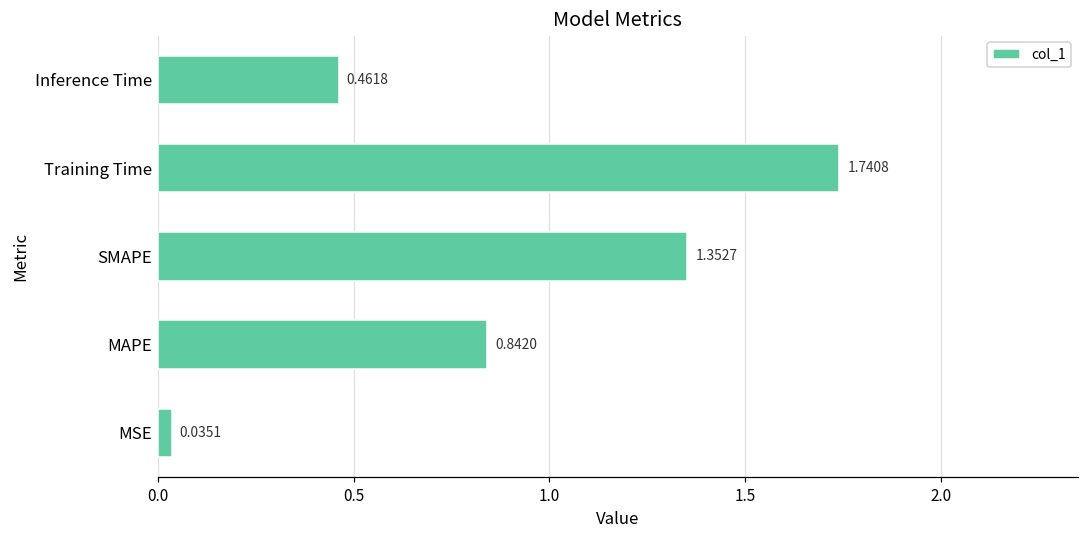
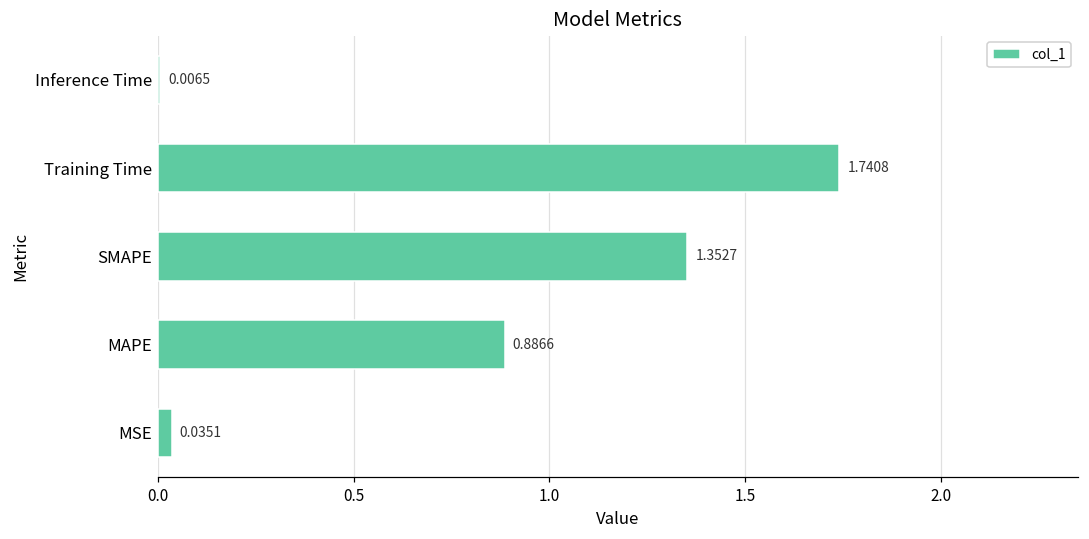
  {
-   "Inference Time": 0.4618,
+   "Inference Time": 0.0065,
    "Training Time": 1.7408,
    "SMAPE": 1.3527,
-   "MAPE": 0.8420,
+   "MAPE": 0.8866,
    "MSE": 0.0351
  }
